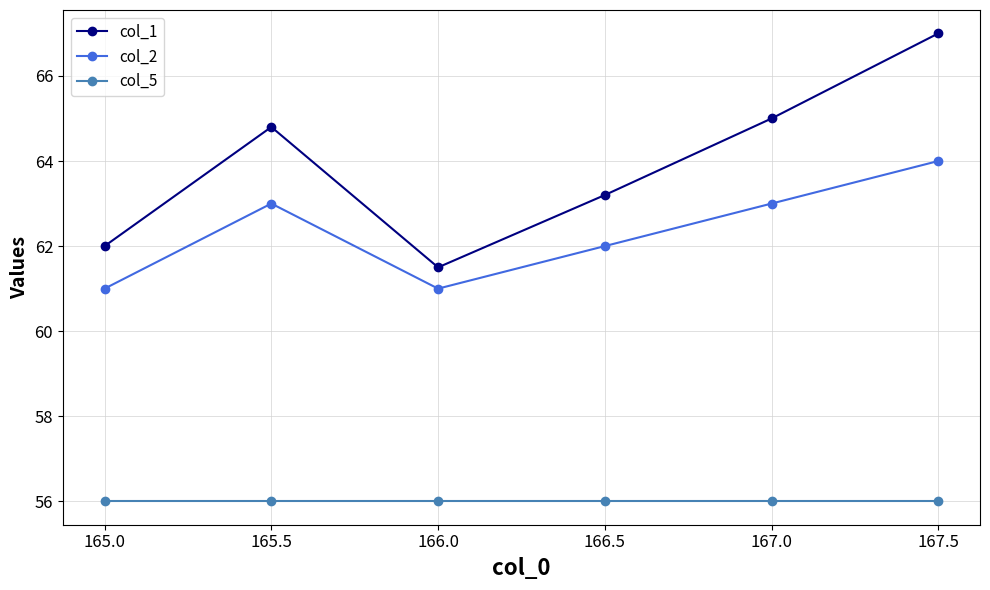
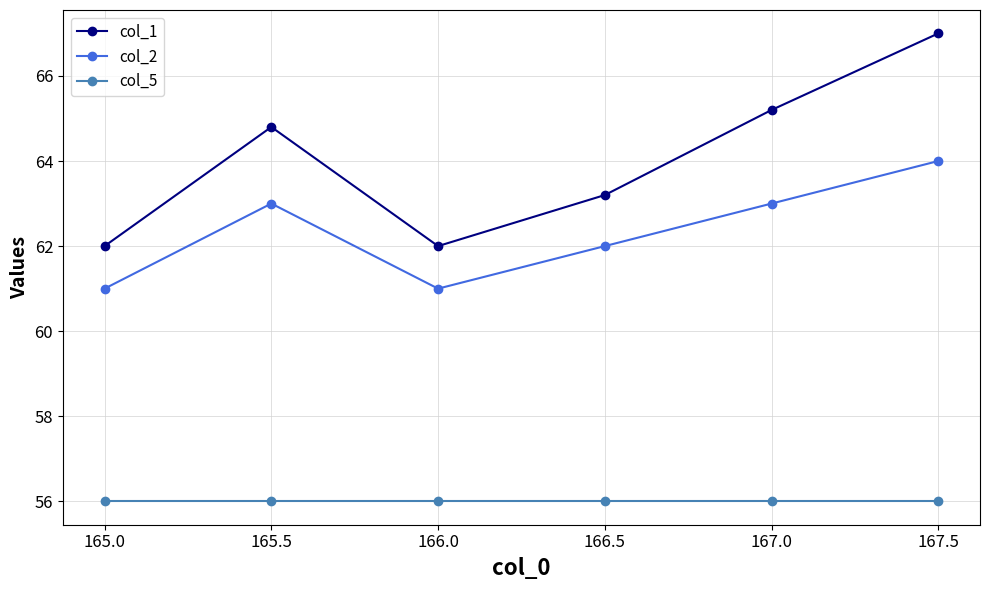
  {
    "col_1": {
      "165.0": 62.0,
      "165.5": 64.8,
-     "166.0": 61.5,
+     "166.0": 62.0,
      "166.5": 63.2,
-     "167.0": 65.0,
+     "167.0": 65.2,
      "167.5": 67.0
    }
  }
